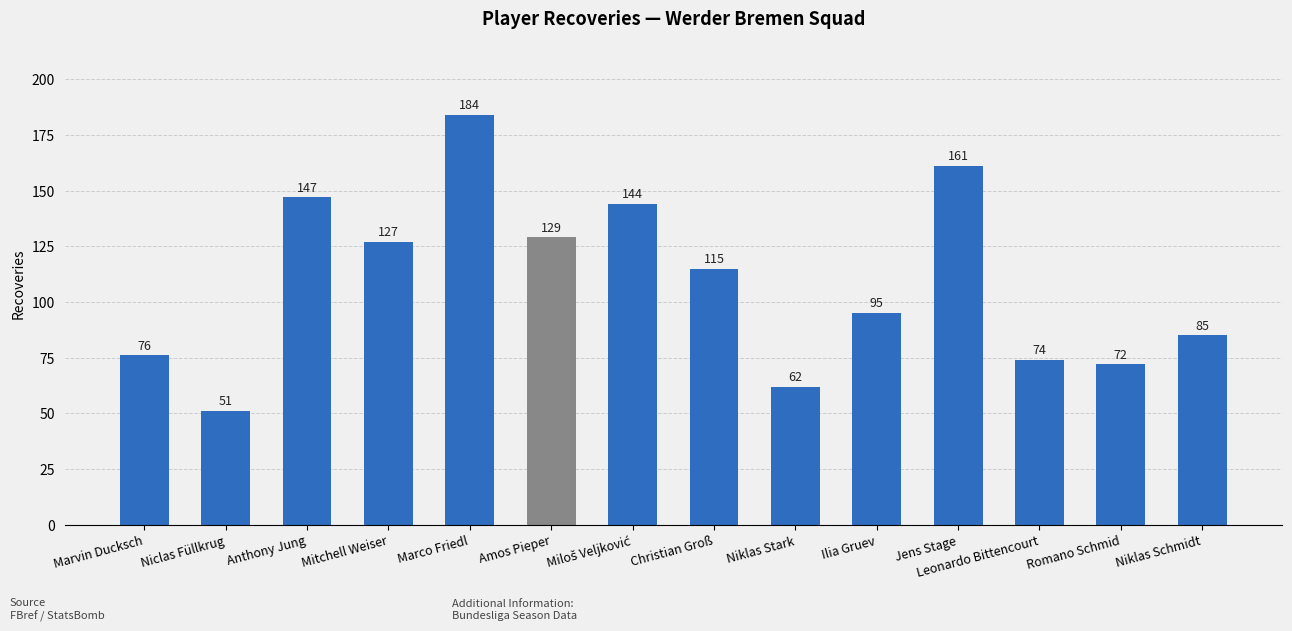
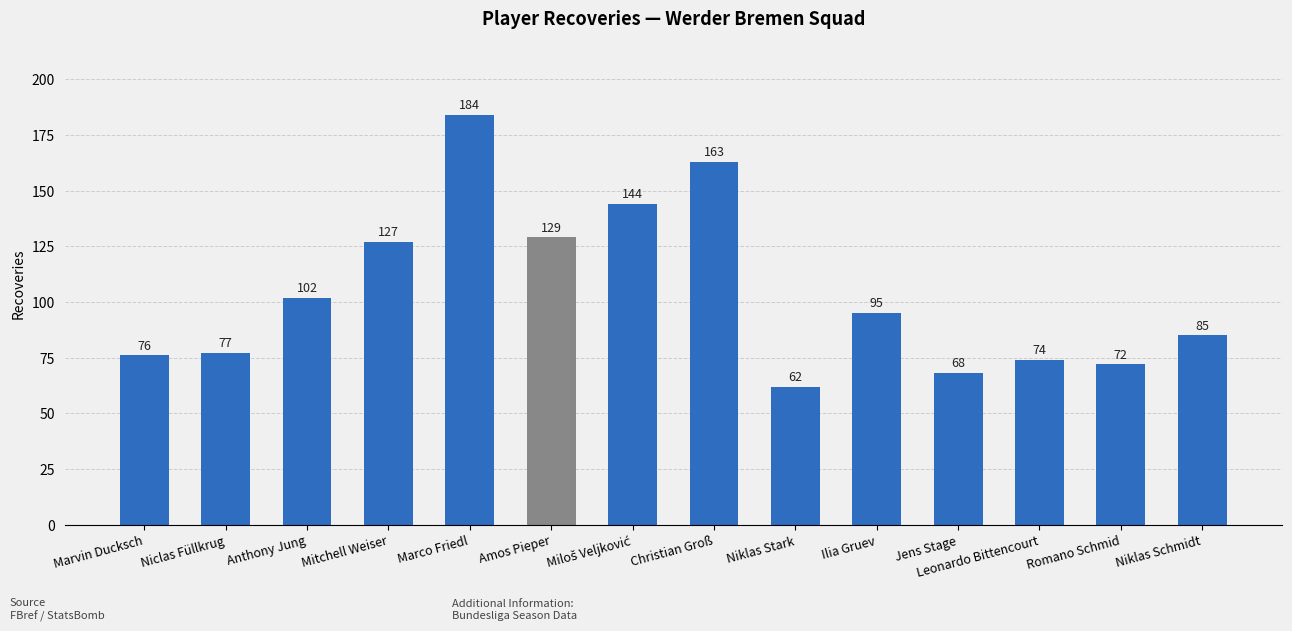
  {
    "Marvin Ducksch": 76,
-   "Niclas Füllkrug": 51,
-   "Anthony Jung": 147,
+   "Niclas Füllkrug": 77,
+   "Anthony Jung": 102,
    "Mitchell Weiser": 127,
    "Marco Friedl": 184,
    "Amos Pieper": 129,
    "Miloš Veljković": 144,
-   "Christian Groß": 115,
+   "Christian Groß": 163,
    "Niklas Stark": 62,
    "Ilia Gruev": 95,
-   "Jens Stage": 161,
+   "Jens Stage": 68,
    "Leonardo Bittencourt": 74,
    "Romano Schmid": 72,
    "Niklas Schmidt": 85
  }
